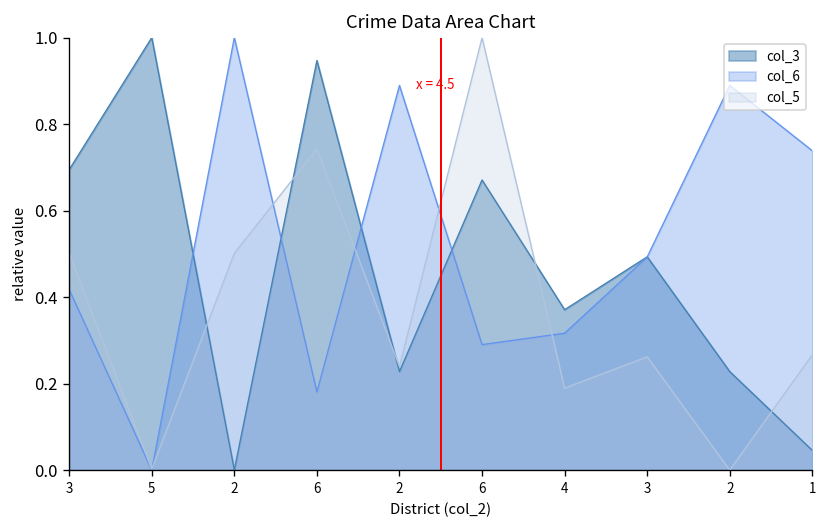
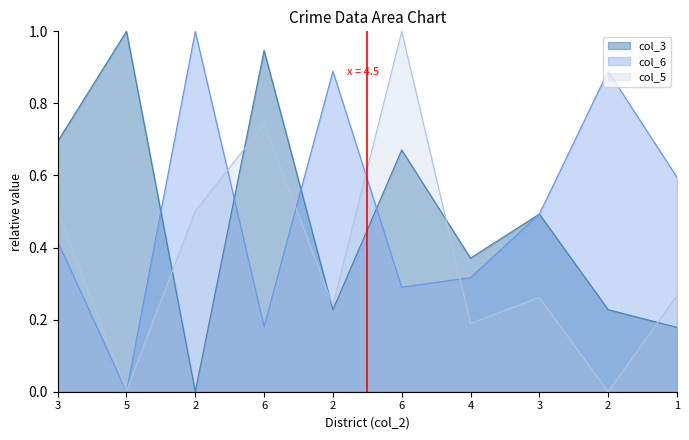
  {
    "col_3": {
      "5": 1.00,
      "4": 0.37,
-     "1": 0.05
+     "1": 0.18
    },
    "col_6": {
      "4": 0.32,
-     "1": 0.74
+     "1": 0.59
    },
    "col_5": {
      "4": 0.19,
      "1": 0.27
    }
  }
